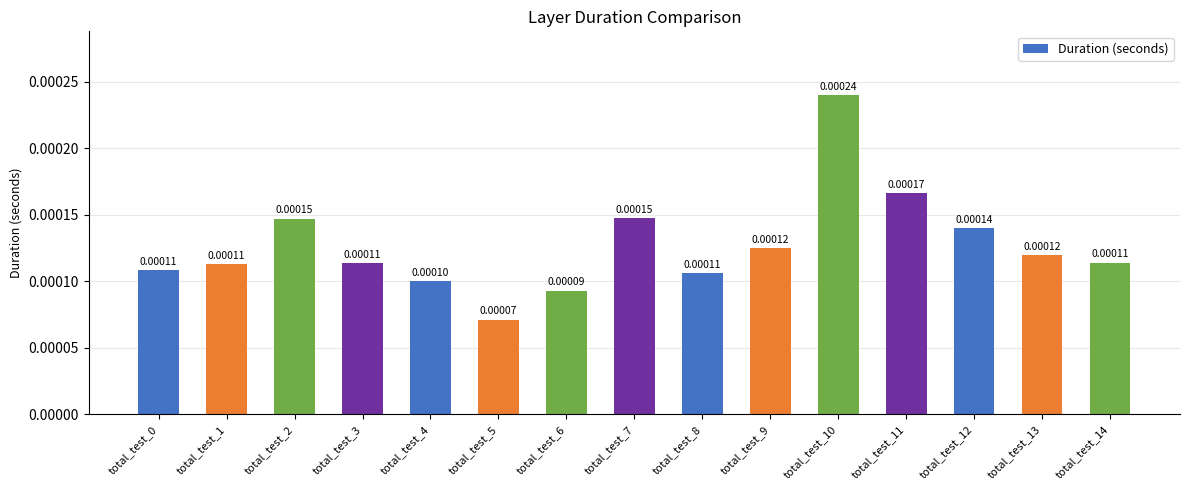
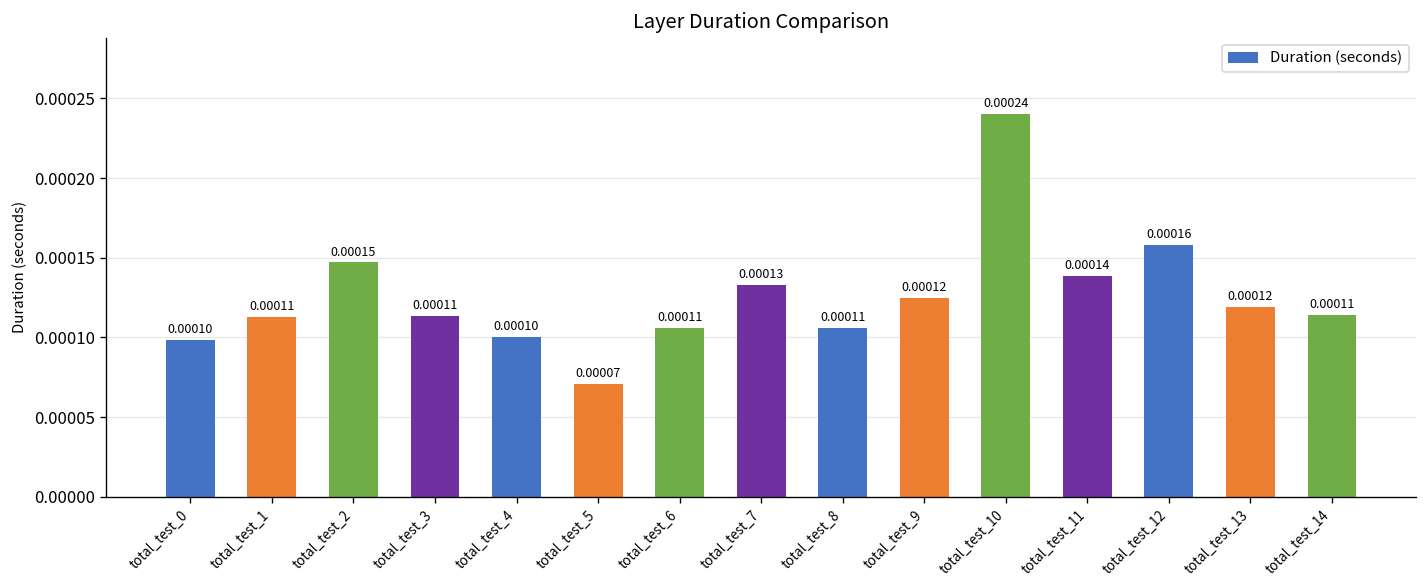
  {
-   "total_test_0": 0.00011,
+   "total_test_0": 0.00010,
    "total_test_1": 0.00011,
    "total_test_2": 0.00015,
    "total_test_3": 0.00011,
    "total_test_4": 0.00010,
    "total_test_5": 0.00007,
-   "total_test_6": 0.00009,
-   "total_test_7": 0.00015,
+   "total_test_6": 0.00011,
+   "total_test_7": 0.00013,
    "total_test_8": 0.00011,
    "total_test_9": 0.00012,
    "total_test_10": 0.00024,
-   "total_test_11": 0.00017,
-   "total_test_12": 0.00014,
+   "total_test_11": 0.00014,
+   "total_test_12": 0.00016,
    "total_test_13": 0.00012,
    "total_test_14": 0.00011
  }
